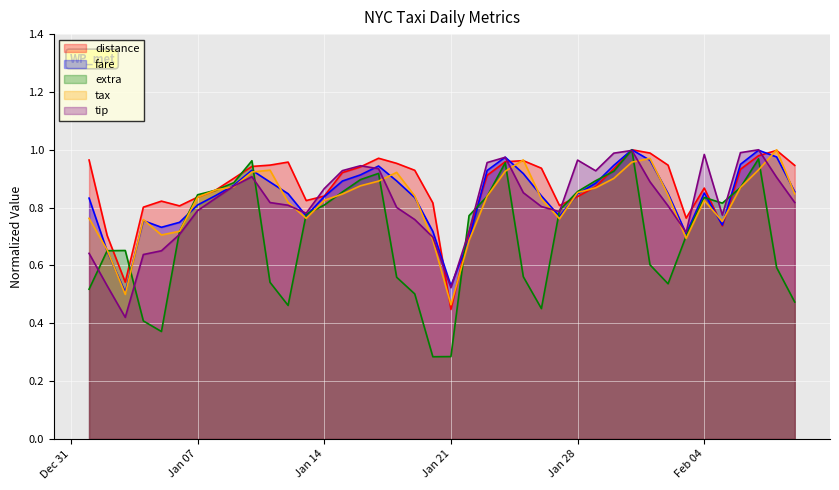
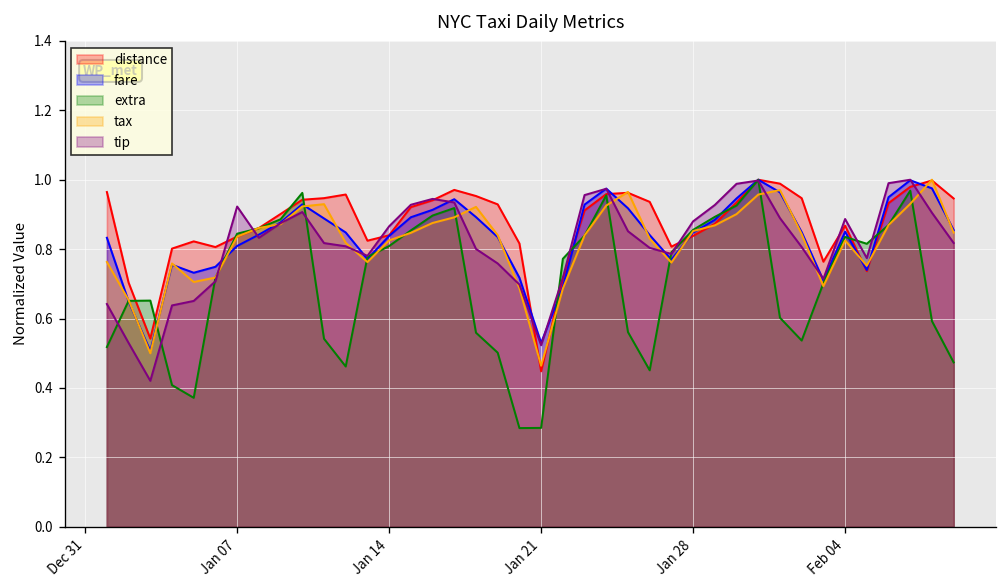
  {
    "distance": {
      "Jan 21": 0.45,
      "Jan 28": 0.84,
      "Feb 04": 0.87
    },
    "fare": {
      "Jan 07": 0.81,
      "Feb 04": 0.85
    },
    "extra": {
      "Jan 14": 0.81,
      "Jan 21": 0.28,
      "Feb 04": 0.84
    },
    "tax": {
      "Jan 14": 0.83,
      "Jan 21": 0.46,
      "Feb 04": 0.83
    },
    "tip": {
-     "Jan 07": 0.79,
+     "Jan 07": 0.92,
      "Jan 14": 0.87,
-     "Jan 28": 0.96,
-     "Feb 04": 0.98
+     "Jan 28": 0.88,
+     "Feb 04": 0.89
    }
  }
